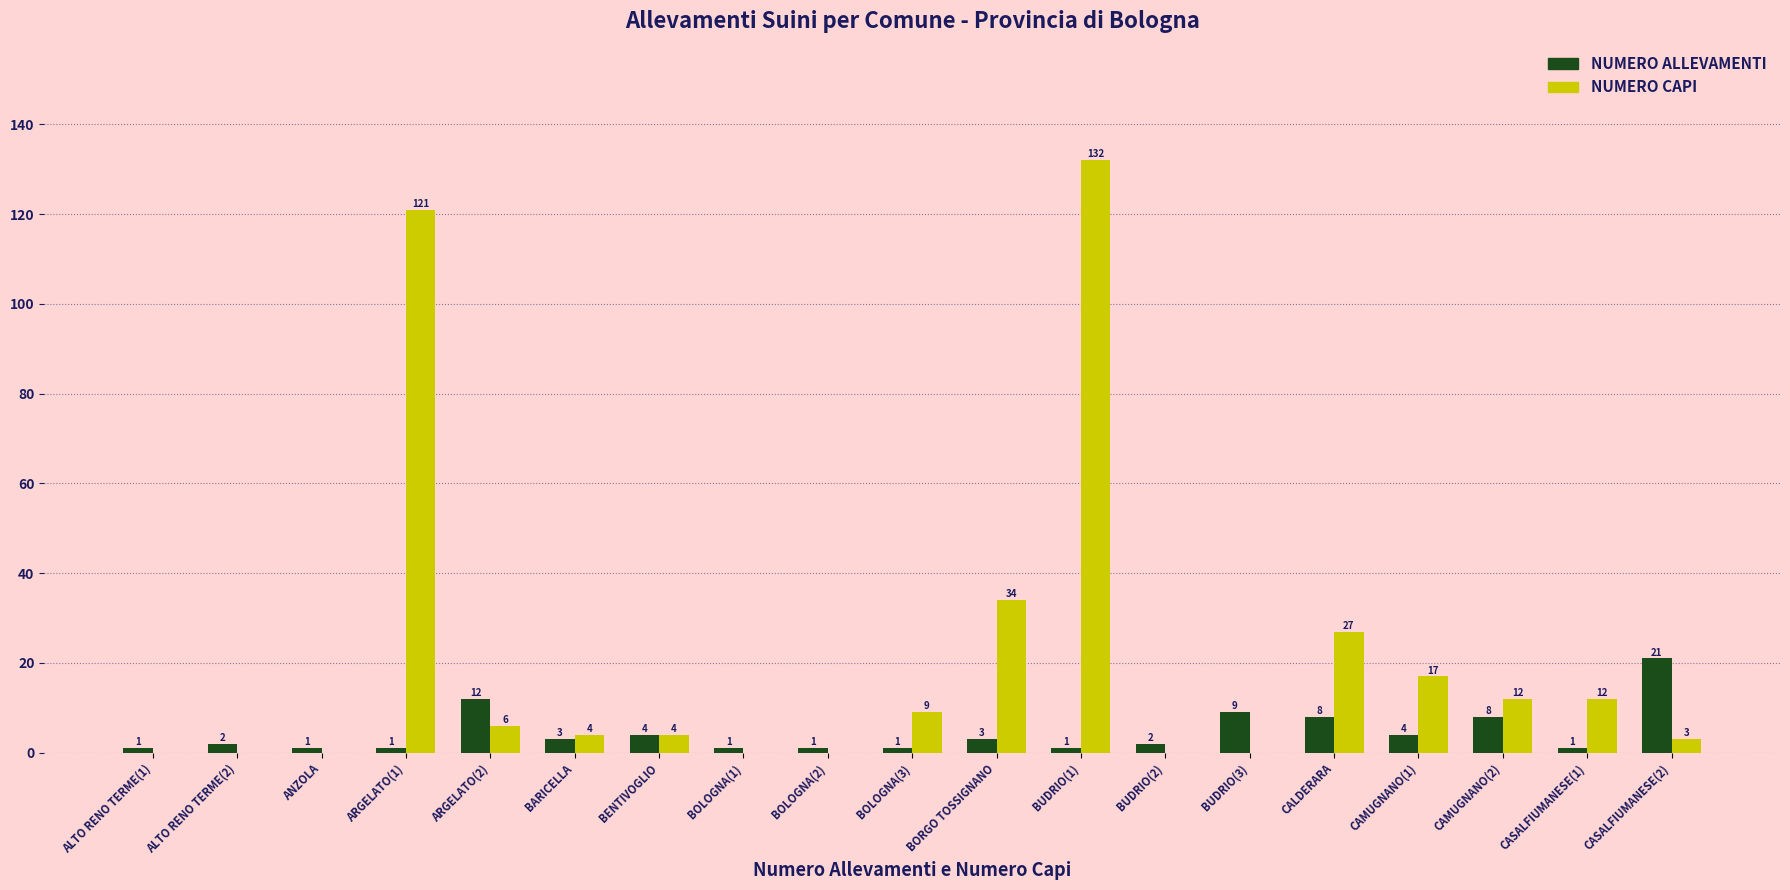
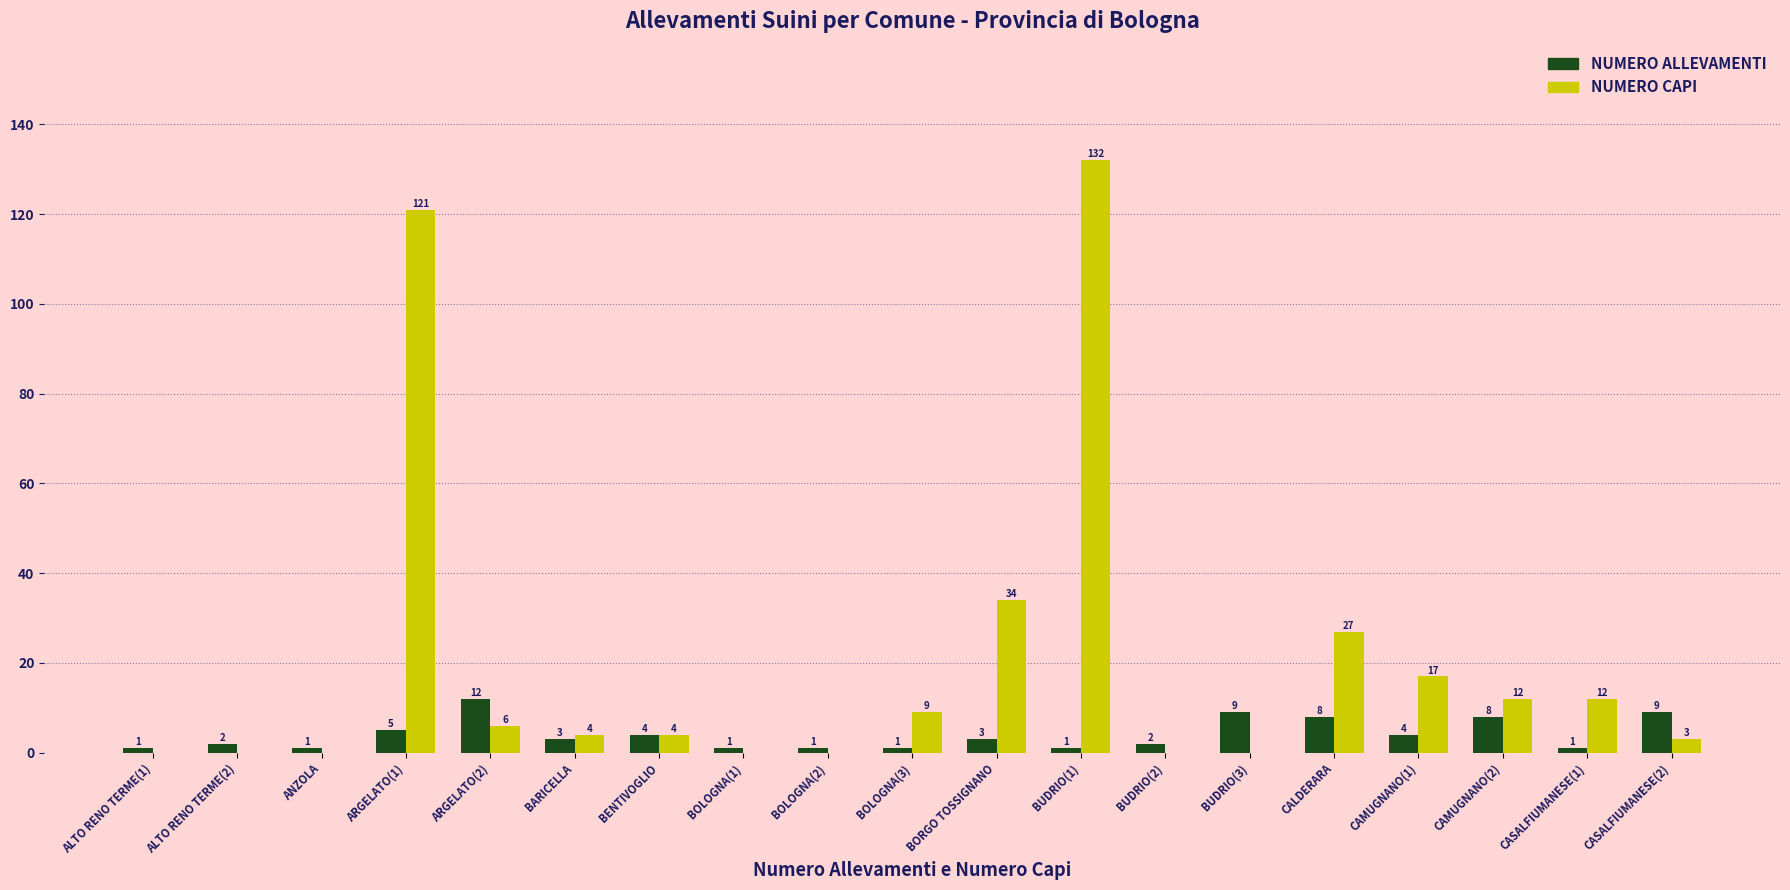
  {
    "NUMERO ALLEVAMENTI": {
      "ALTO RENO TERME(1)": 1,
      "ALTO RENO TERME(2)": 2,
      "ANZOLA": 1,
-     "ARGELATO(1)": 1,
+     "ARGELATO(1)": 5,
      "ARGELATO(2)": 12,
      "BARICELLA": 3,
      "BENTIVOGLIO": 4,
      "BOLOGNA(1)": 1,
      "BOLOGNA(2)": 1,
      "BOLOGNA(3)": 1,
      "BORGO TOSSIGNANO": 3,
      "BUDRIO(1)": 1,
      "BUDRIO(2)": 2,
      "BUDRIO(3)": 9,
      "CALDERARA": 8,
      "CAMUGNANO(1)": 4,
      "CAMUGNANO(2)": 8,
      "CASALFIUMANESE(1)": 1,
-     "CASALFIUMANESE(2)": 21
+     "CASALFIUMANESE(2)": 9
    },
    "NUMERO CAPI": {
      "ARGELATO(1)": 121,
      "ARGELATO(2)": 6,
      "BARICELLA": 4,
      "BENTIVOGLIO": 4,
      "BOLOGNA(3)": 9,
      "BORGO TOSSIGNANO": 34,
      "BUDRIO(1)": 132,
      "CALDERARA": 27,
      "CAMUGNANO(1)": 17,
      "CAMUGNANO(2)": 12,
      "CASALFIUMANESE(1)": 12,
      "CASALFIUMANESE(2)": 3
    }
  }
